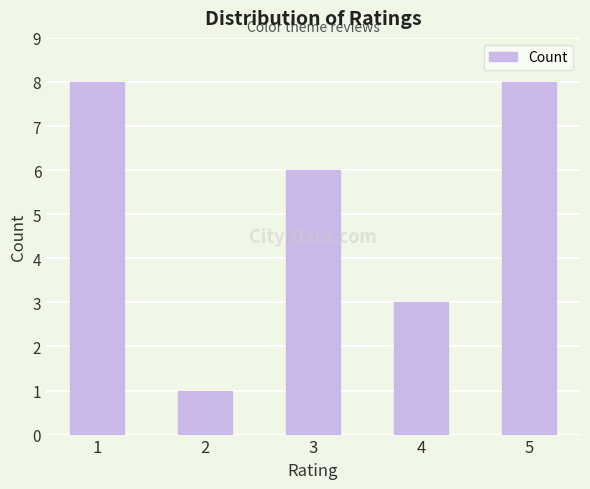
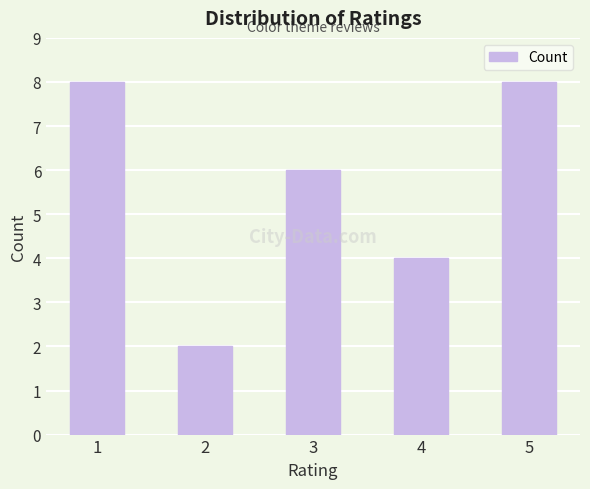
  {
    "1": 8,
-   "2": 1,
+   "2": 2,
    "3": 6,
-   "4": 3,
+   "4": 4,
    "5": 8
  }
